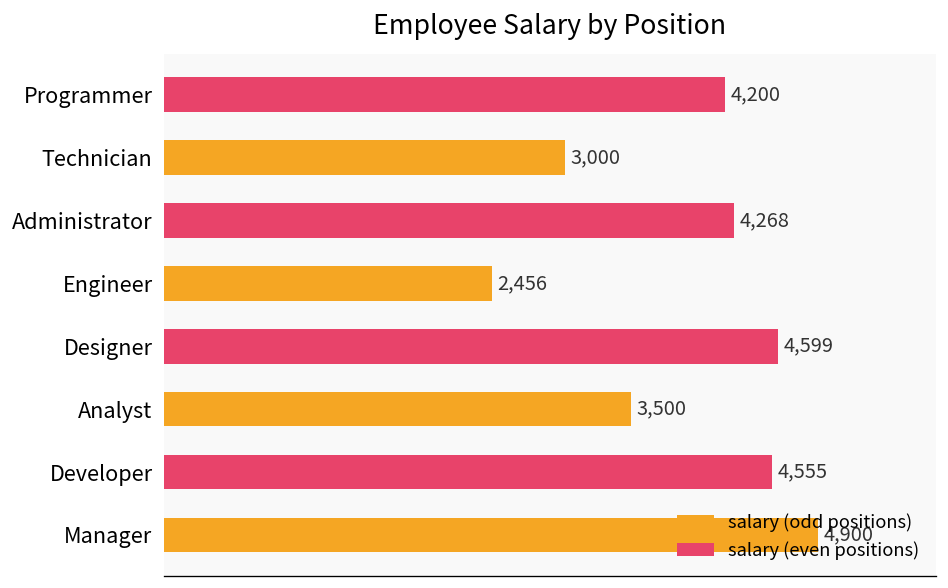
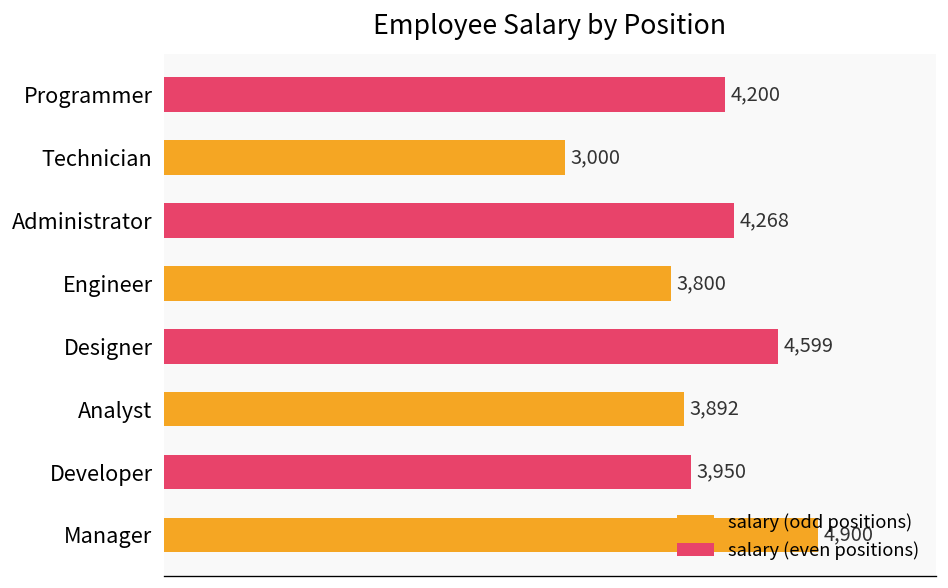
  {
    "Programmer": "4,200",
    "Technician": "3,000",
    "Administrator": "4,268",
-   "Engineer": "2,456",
+   "Engineer": "3,800",
    "Designer": "4,599",
-   "Analyst": "3,500",
-   "Developer": "4,555",
+   "Analyst": "3,892",
+   "Developer": "3,950",
    "Manager": "4,900"
  }
